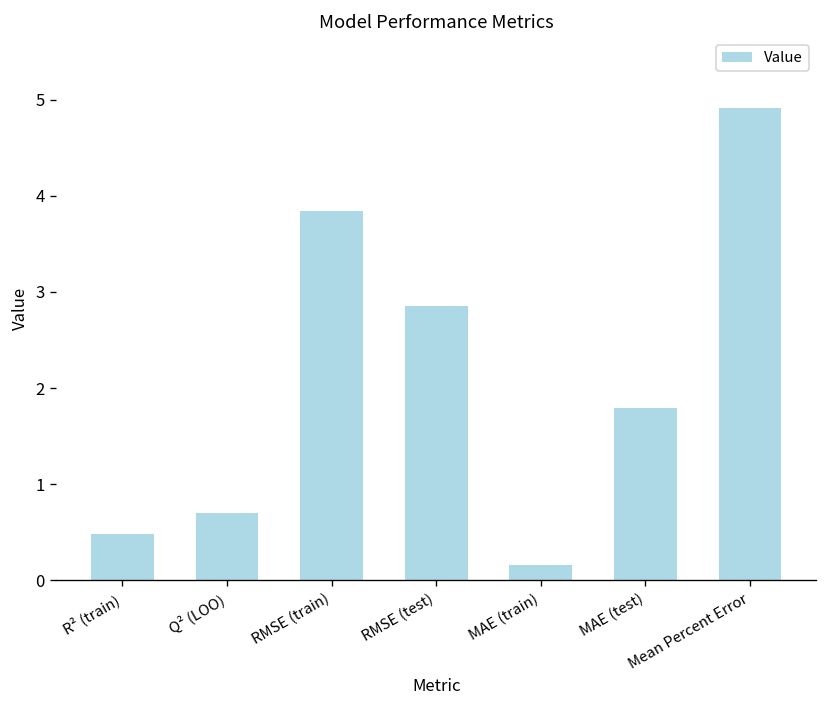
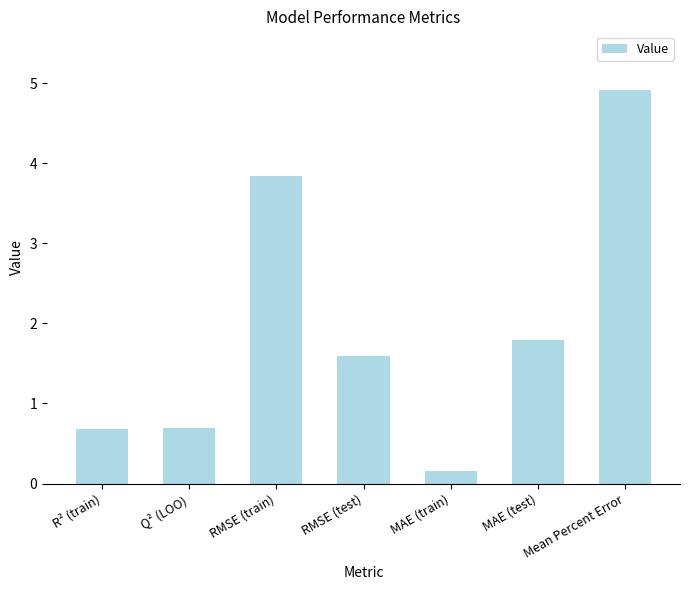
  {
-   "R² (train)": 0.5,
+   "R² (train)": 0.7,
    "Q² (LOO)": 0.7,
    "RMSE (train)": 3.8,
-   "RMSE (test)": 2.9,
+   "RMSE (test)": 1.6,
    "MAE (train)": 0.2,
    "MAE (test)": 1.8,
    "Mean Percent Error": 4.9
  }
